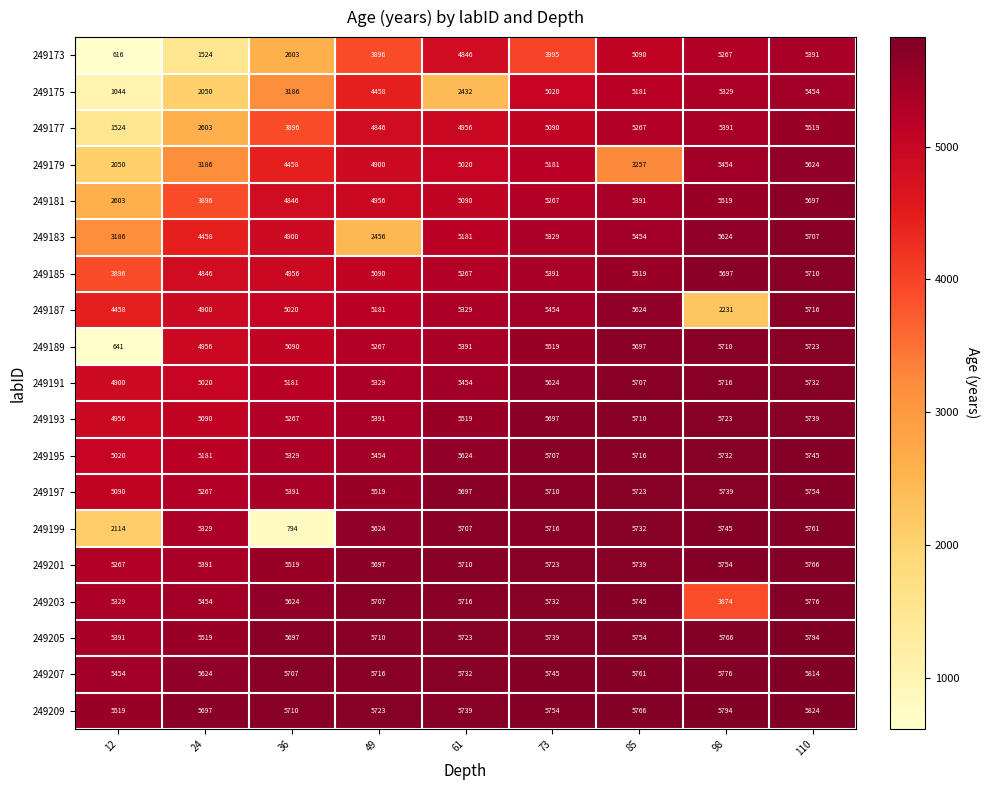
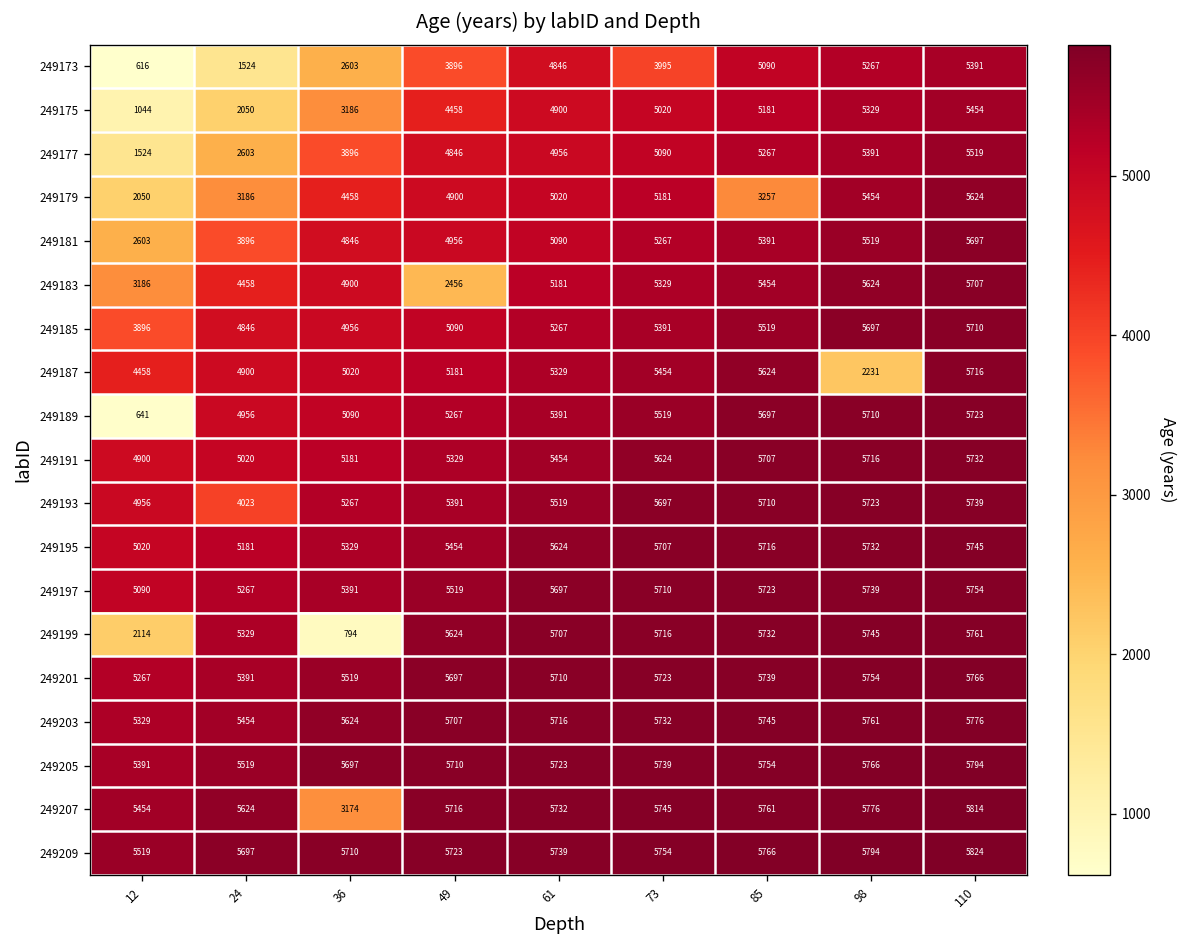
  {
    "249173": {
      "12": 616,
      "24": 1524,
      "36": 2603,
      "49": 3896,
      "61": 4846,
      "73": 3995,
      "85": 5090,
      "98": 5267,
      "110": 5391
    },
    "249175": {
      "12": 1044,
      "24": 2050,
      "36": 3186,
      "49": 4458,
-     "61": 2432,
+     "61": 4900,
      "73": 5020,
      "85": 5181,
      "98": 5329,
      "110": 5454
    },
    "249177": {
      "12": 1524,
      "24": 2603,
      "36": 3896,
      "49": 4846,
      "61": 4956,
      "73": 5090,
      "85": 5267,
      "98": 5391,
      "110": 5519
    },
    "249179": {
      "12": 2050,
      "24": 3186,
      "36": 4458,
      "49": 4900,
      "61": 5020,
      "73": 5181,
      "85": 3257,
      "98": 5454,
      "110": 5624
    },
    "249181": {
      "12": 2603,
      "24": 3896,
      "36": 4846,
      "49": 4956,
      "61": 5090,
      "73": 5267,
      "85": 5391,
      "98": 5519,
      "110": 5697
    },
    "249183": {
      "12": 3186,
      "24": 4458,
      "36": 4900,
      "49": 2456,
      "61": 5181,
      "73": 5329,
      "85": 5454,
      "98": 5624,
      "110": 5707
    },
    "249185": {
      "12": 3896,
      "24": 4846,
      "36": 4956,
      "49": 5090,
      "61": 5267,
      "73": 5391,
      "85": 5519,
      "98": 5697,
      "110": 5710
    },
    "249187": {
      "12": 4458,
      "24": 4900,
      "36": 5020,
      "49": 5181,
      "61": 5329,
      "73": 5454,
      "85": 5624,
      "98": 2231,
      "110": 5716
    },
    "249189": {
      "12": 641,
      "24": 4956,
      "36": 5090,
      "49": 5267,
      "61": 5391,
      "73": 5519,
      "85": 5697,
      "98": 5710,
      "110": 5723
    },
    "249191": {
      "12": 4900,
      "24": 5020,
      "36": 5181,
      "49": 5329,
      "61": 5454,
      "73": 5624,
      "85": 5707,
      "98": 5716,
      "110": 5732
    },
    "249193": {
      "12": 4956,
-     "24": 5090,
+     "24": 4023,
      "36": 5267,
      "49": 5391,
      "61": 5519,
      "73": 5697,
      "85": 5710,
      "98": 5723,
      "110": 5739
    },
    "249195": {
      "12": 5020,
      "24": 5181,
      "36": 5329,
      "49": 5454,
      "61": 5624,
      "73": 5707,
      "85": 5716,
      "98": 5732,
      "110": 5745
    },
    "249197": {
      "12": 5090,
      "24": 5267,
      "36": 5391,
      "49": 5519,
      "61": 5697,
      "73": 5710,
      "85": 5723,
      "98": 5739,
      "110": 5754
    },
    "249199": {
      "12": 2114,
      "24": 5329,
      "36": 794,
      "49": 5624,
      "61": 5707,
      "73": 5716,
      "85": 5732,
      "98": 5745,
      "110": 5761
    },
    "249201": {
      "12": 5267,
      "24": 5391,
      "36": 5519,
      "49": 5697,
      "61": 5710,
      "73": 5723,
      "85": 5739,
      "98": 5754,
      "110": 5766
    },
    "249203": {
      "12": 5329,
      "24": 5454,
      "36": 5624,
      "49": 5707,
      "61": 5716,
      "73": 5732,
      "85": 5745,
-     "98": 3874,
+     "98": 5761,
      "110": 5776
    },
    "249205": {
      "12": 5391,
      "24": 5519,
      "36": 5697,
      "49": 5710,
      "61": 5723,
      "73": 5739,
      "85": 5754,
      "98": 5766,
      "110": 5794
    },
    "249207": {
      "12": 5454,
      "24": 5624,
-     "36": 5707,
+     "36": 3174,
      "49": 5716,
      "61": 5732,
      "73": 5745,
      "85": 5761,
      "98": 5776,
      "110": 5814
    },
    "249209": {
      "12": 5519,
      "24": 5697,
      "36": 5710,
      "49": 5723,
      "61": 5739,
      "73": 5754,
      "85": 5766,
      "98": 5794,
      "110": 5824
    }
  }
